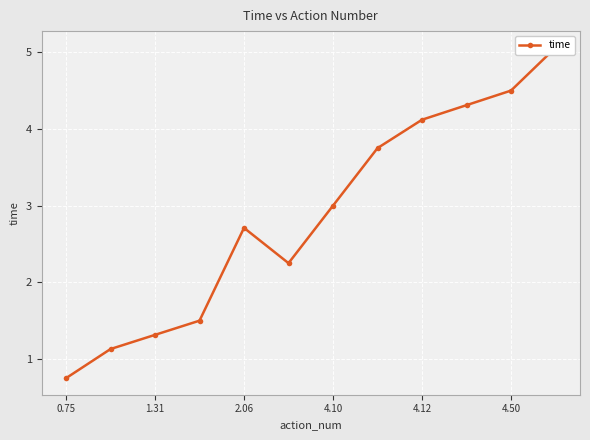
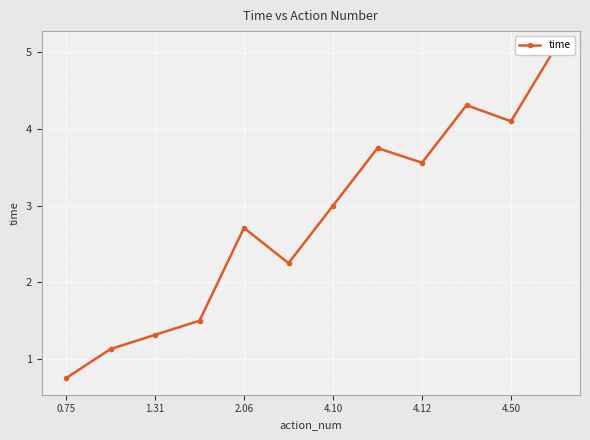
  {
    "0.75": 0.8,
    "1.31": 1.3,
    "2.06": 2.7,
    "4.10": 3.0,
-   "4.12": 4.1,
-   "4.50": 4.5
+   "4.12": 3.6,
+   "4.50": 4.1
  }
